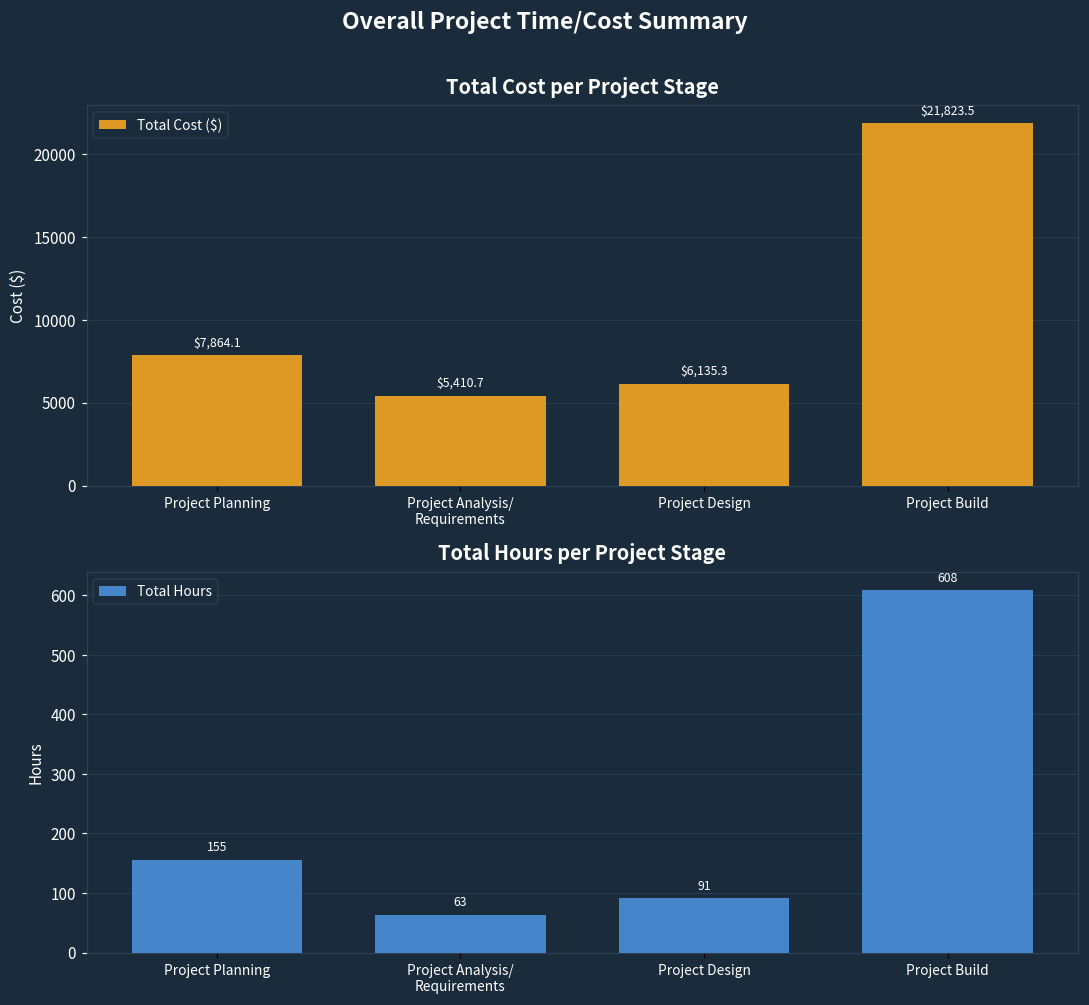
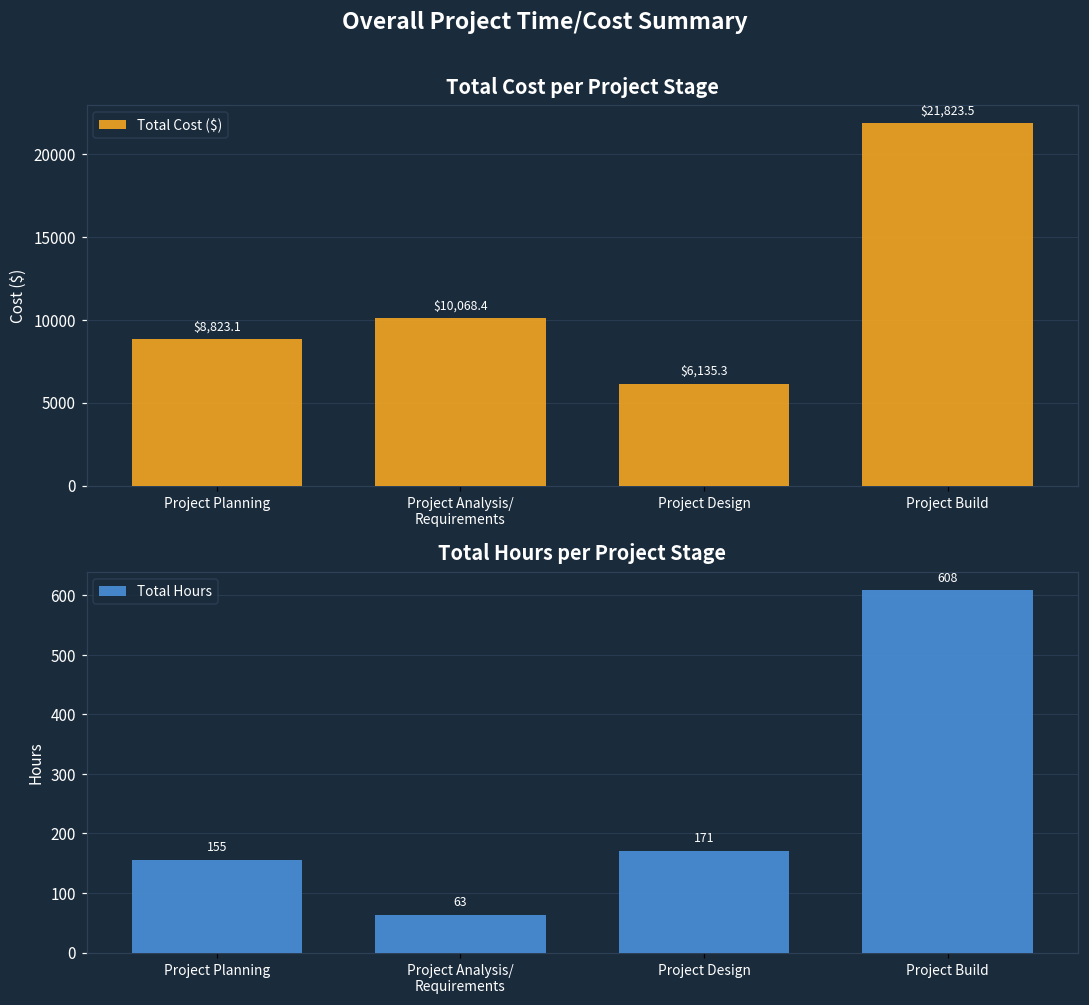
  {
    "Total Cost per Project Stage": {
-     "Project Planning": "$7,864.1",
-     "Project Analysis/ Requirements": "$5,410.7",
+     "Project Planning": "$8,823.1",
+     "Project Analysis/ Requirements": "$10,068.4",
      "Project Design": "$6,135.3",
      "Project Build": "$21,823.5"
    },
    "Total Hours per Project Stage": {
      "Project Planning": "155",
      "Project Analysis/ Requirements": "63",
-     "Project Design": "91",
+     "Project Design": "171",
      "Project Build": "608"
    }
  }
